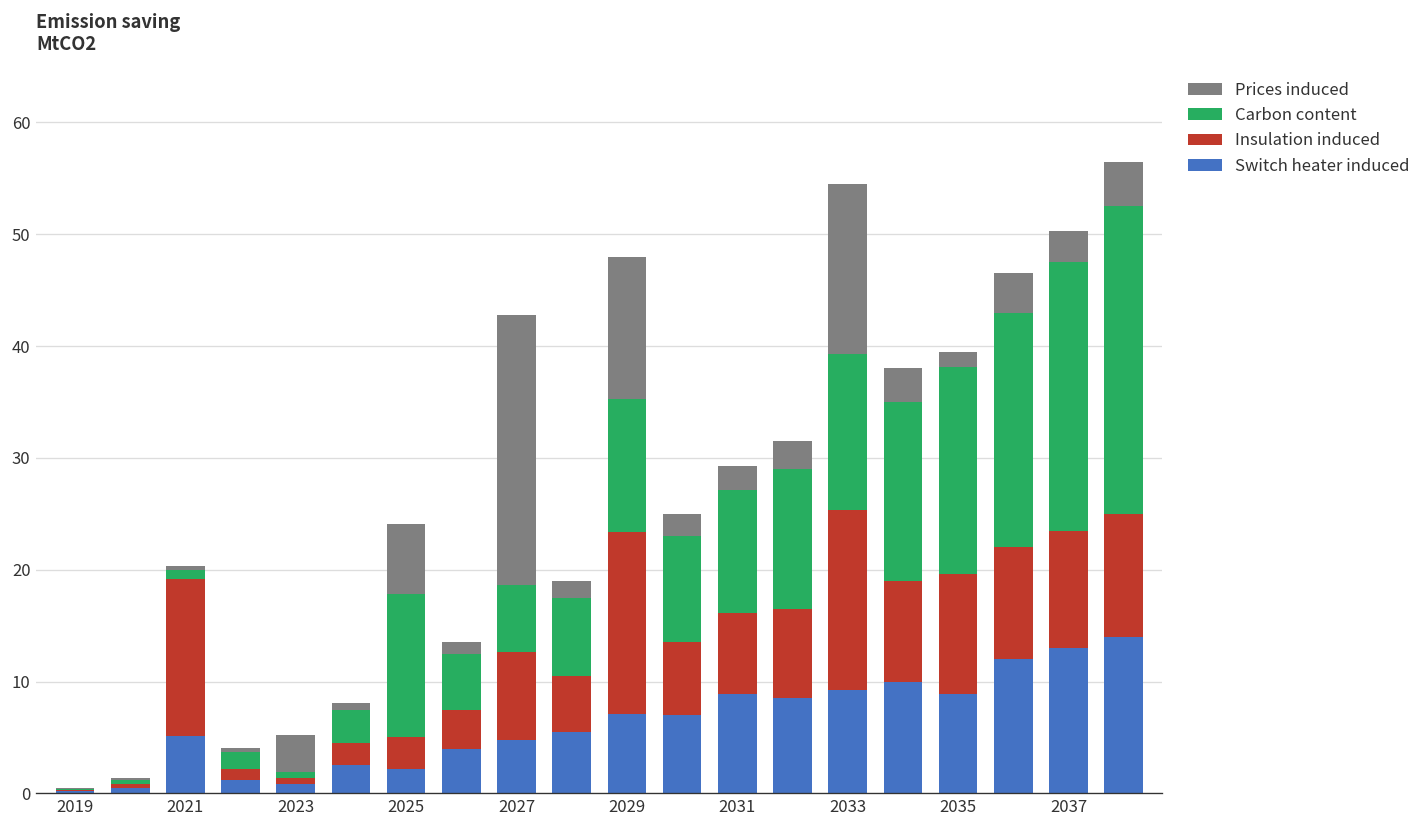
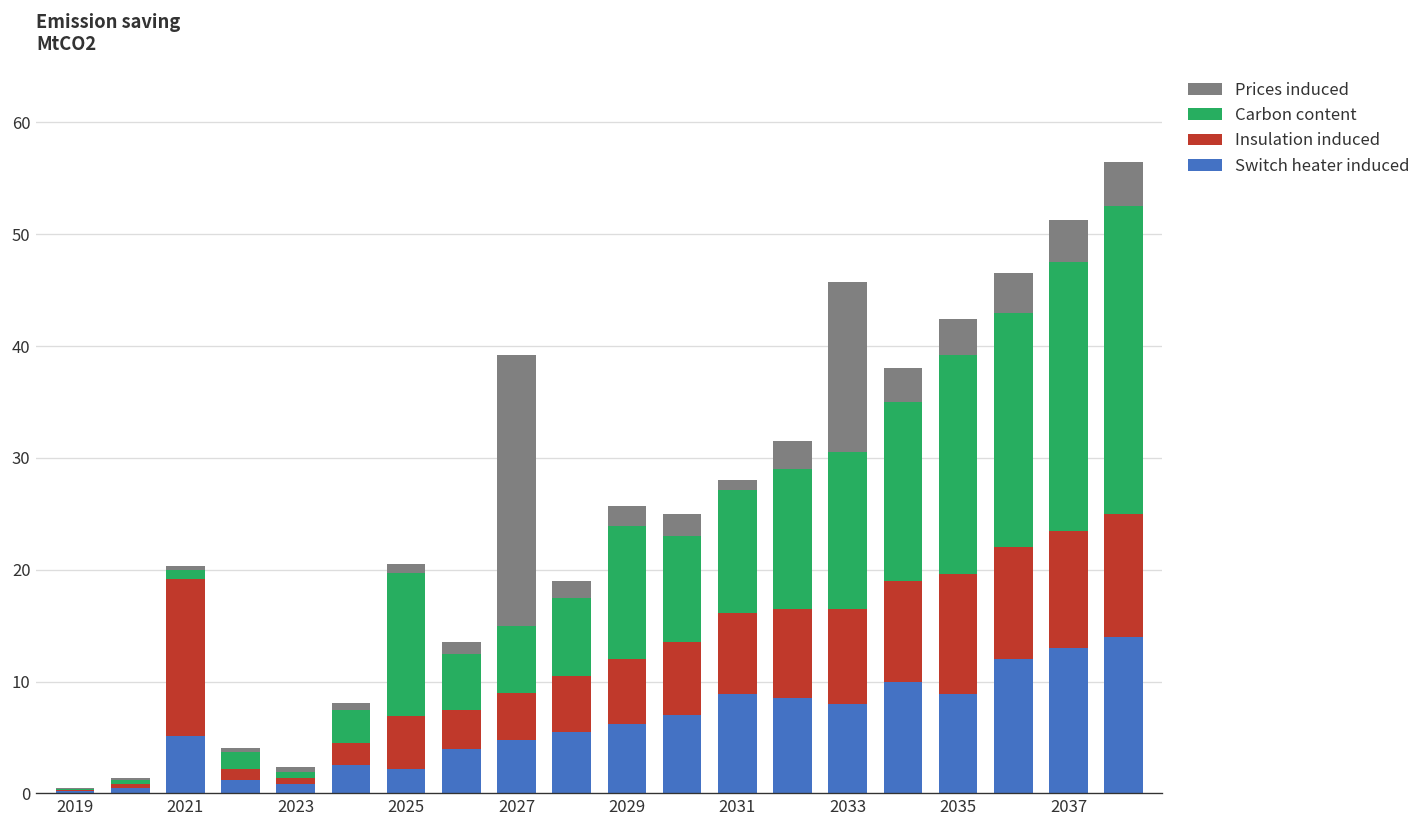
  {
    "Switch heater induced": {
      "2021": 5,
      "2023": 1,
      "2025": 2,
      "2027": 5,
-     "2029": 7,
+     "2029": 6,
      "2031": 9,
-     "2033": 9,
+     "2033": 8,
      "2035": 9,
      "2037": 13
    },
    "Insulation induced": {
      "2021": 14,
      "2023": 1,
-     "2025": 3,
-     "2027": 8,
-     "2029": 16,
+     "2025": 5,
+     "2027": 4,
+     "2029": 6,
      "2031": 7,
-     "2033": 16,
+     "2033": 9,
      "2035": 11,
      "2037": 11
    },
    "Carbon content": {
      "2021": 1,
      "2023": 1,
      "2025": 13,
      "2027": 6,
      "2029": 12,
      "2031": 11,
      "2033": 14,
-     "2035": 19,
+     "2035": 20,
      "2037": 24
    },
    "Prices induced": {
      "2021": 0,
-     "2023": 3,
-     "2025": 6,
+     "2023": 1,
+     "2025": 1,
      "2027": 24,
-     "2029": 13,
-     "2031": 2,
+     "2029": 2,
+     "2031": 1,
      "2033": 15,
-     "2035": 1,
-     "2037": 3
+     "2035": 3,
+     "2037": 4
    }
  }
